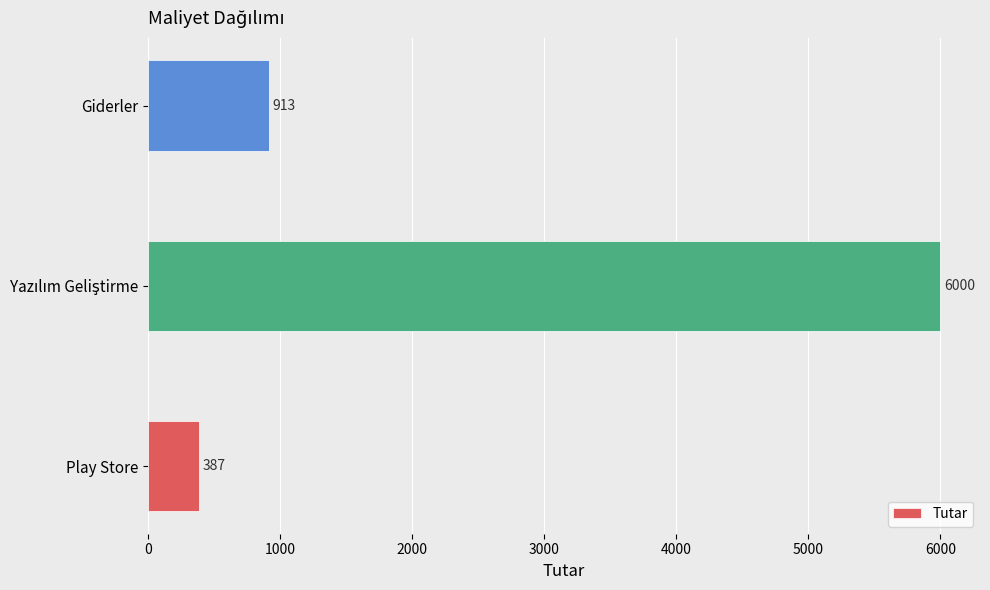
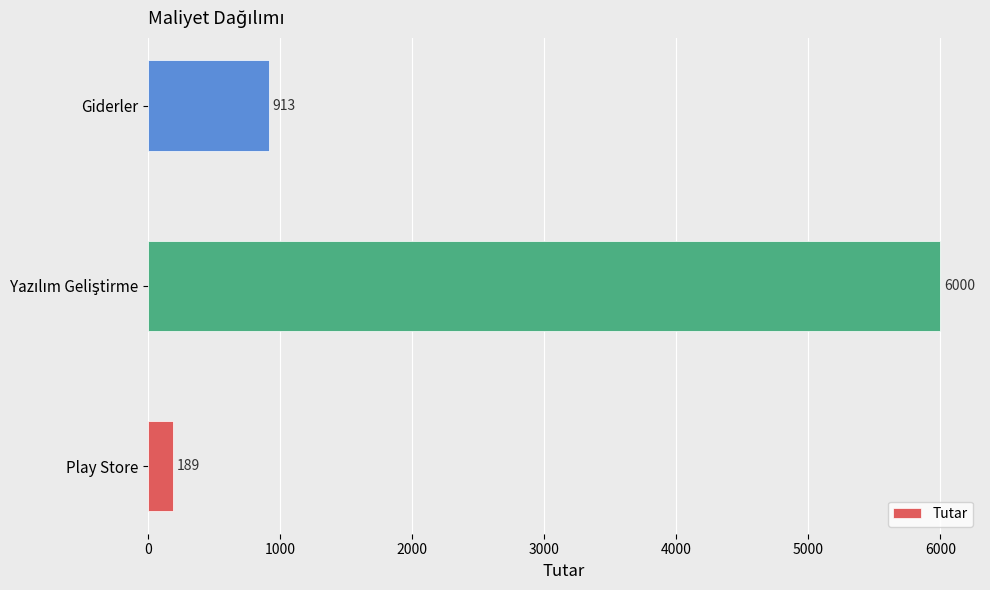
  {
    "Giderler": 913,
    "Yazılım Geliştirme": 6000,
-   "Play Store": 387
+   "Play Store": 189
  }
